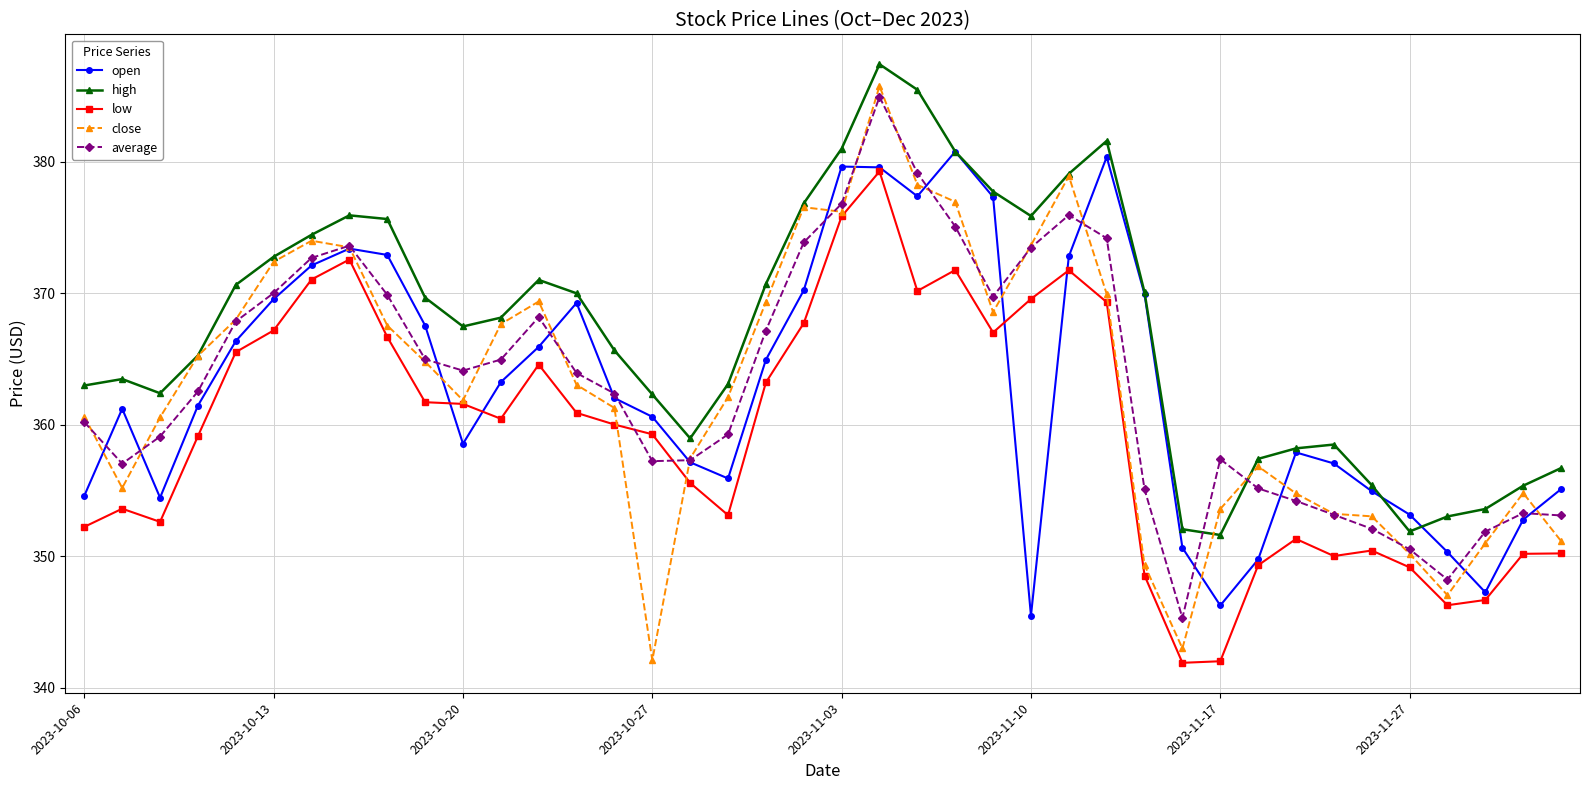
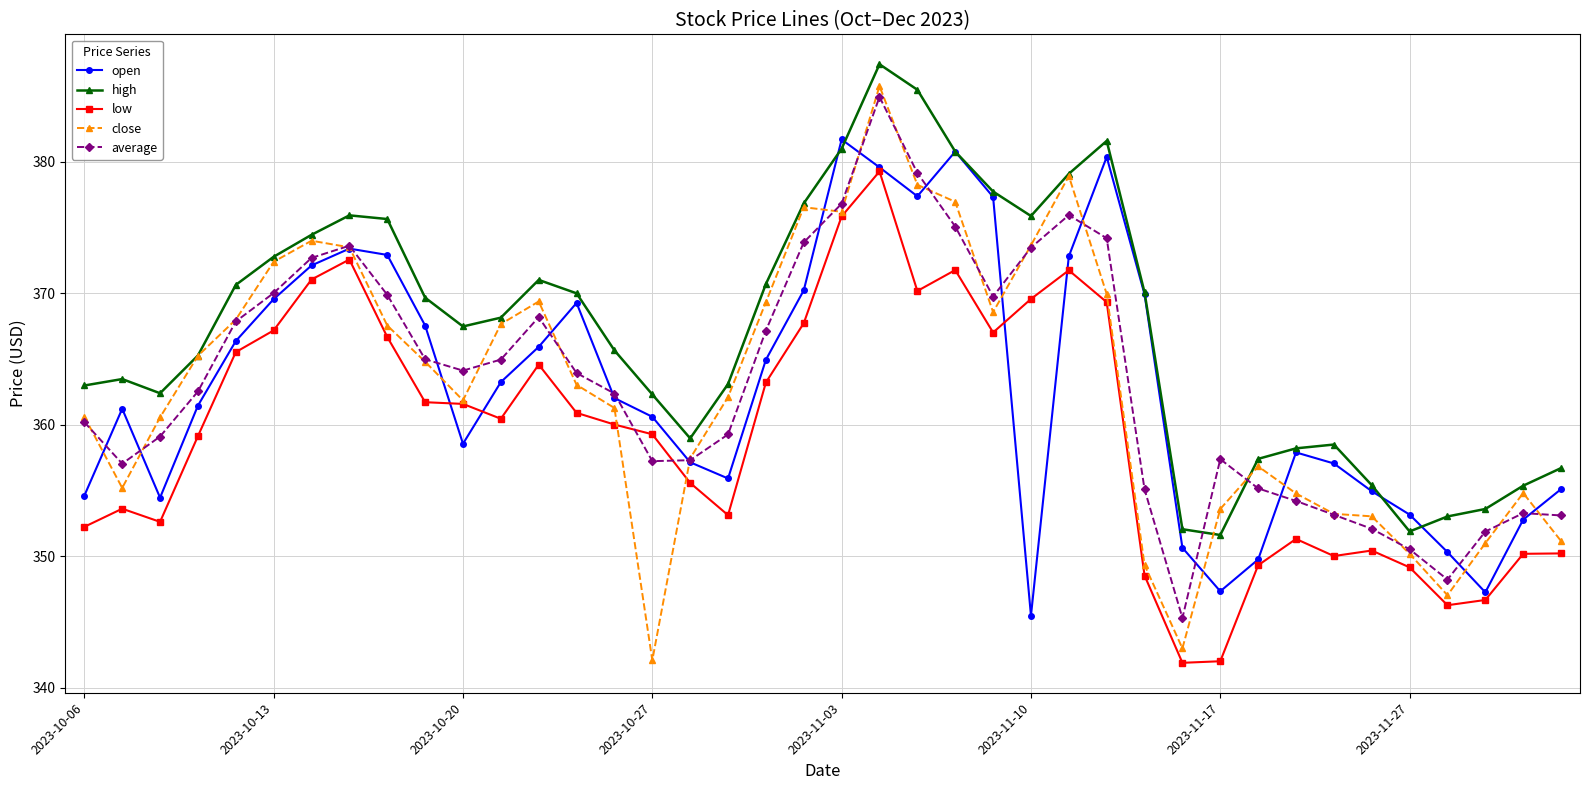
  {
    "open": {
      "2023-10-06": 354.6,
      "2023-10-13": 369.6,
      "2023-10-20": 358.6,
      "2023-10-27": 360.6,
-     "2023-11-03": 379.6,
+     "2023-11-03": 381.7,
      "2023-11-10": 345.5,
-     "2023-11-17": 346.3,
+     "2023-11-17": 347.3,
      "2023-11-27": 353.2
    },
    "high": {
      "2023-10-06": 363.0,
      "2023-10-13": 372.8,
      "2023-10-20": 367.5,
      "2023-10-27": 362.3,
      "2023-11-03": 381.0,
      "2023-11-10": 375.9,
      "2023-11-17": 351.6,
      "2023-11-27": 351.9
    },
    "low": {
      "2023-10-06": 352.2,
      "2023-10-13": 367.2,
      "2023-10-20": 361.6,
      "2023-10-27": 359.3,
      "2023-11-03": 375.9,
      "2023-11-10": 369.6,
      "2023-11-17": 342.0,
      "2023-11-27": 349.2
    },
    "close": {
      "2023-10-06": 360.6,
      "2023-10-13": 372.4,
      "2023-10-20": 361.9,
      "2023-10-27": 342.1,
      "2023-11-03": 376.2,
      "2023-11-17": 353.6,
      "2023-11-27": 350.2
    },
    "average": {
      "2023-10-06": 360.2,
      "2023-10-13": 370.0,
      "2023-10-20": 364.1,
      "2023-10-27": 357.2,
      "2023-11-03": 376.8,
      "2023-11-17": 357.4,
      "2023-11-27": 350.5
    }
  }
